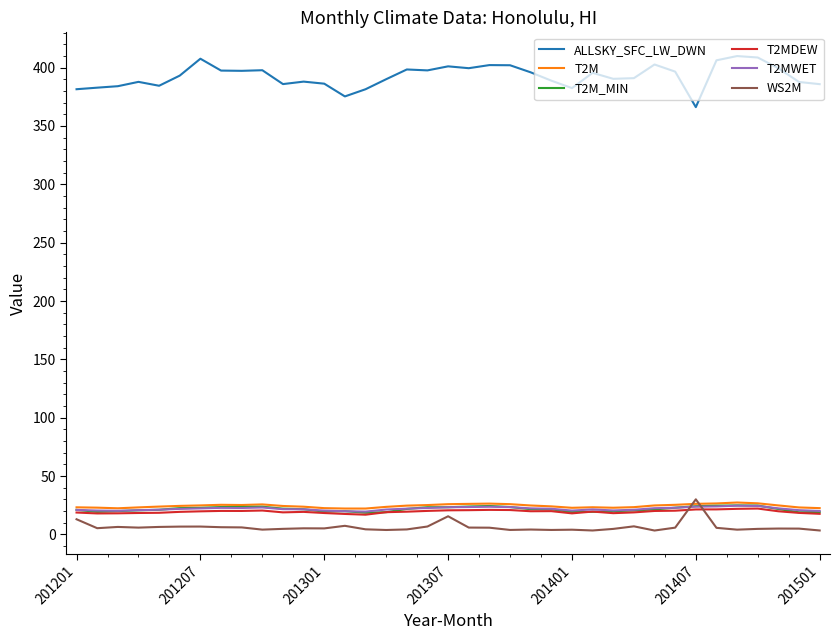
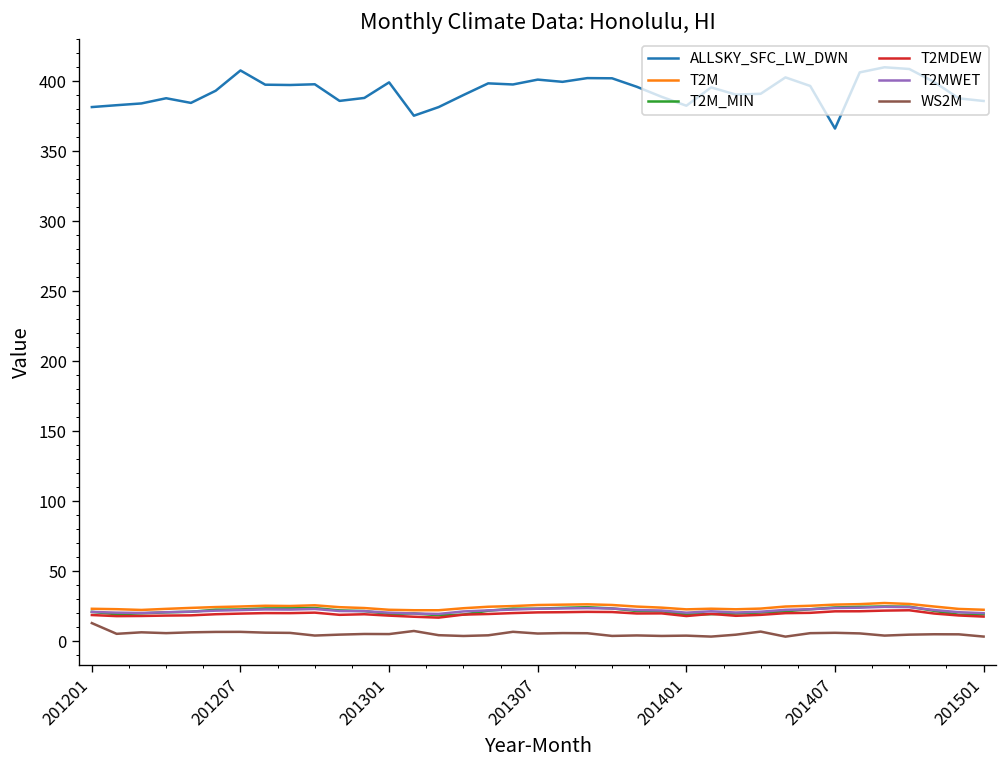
  {
    "ALLSKY_SFC_LW_DWN": {
      "201201": 381,
      "201207": 408,
-     "201301": 386,
+     "201301": 399,
      "201307": 401,
      "201407": 366
    },
    "T2M": {
      "201201": 23,
      "201307": 26,
      "201401": 23,
      "201501": 23
    },
    "T2MDEW": {
      "201201": 19,
      "201207": 20,
      "201307": 21,
      "201407": 21
    },
    "WS2M": {
      "201201": 13,
      "201207": 7,
      "201301": 5,
-     "201307": 16,
+     "201307": 6,
      "201401": 4,
-     "201407": 30,
+     "201407": 6,
      "201501": 3
    }
  }
